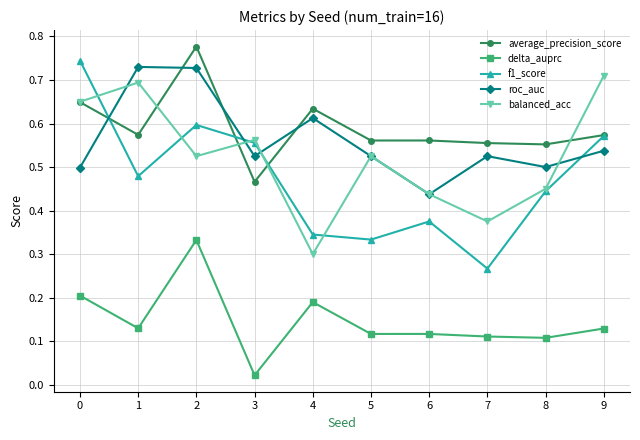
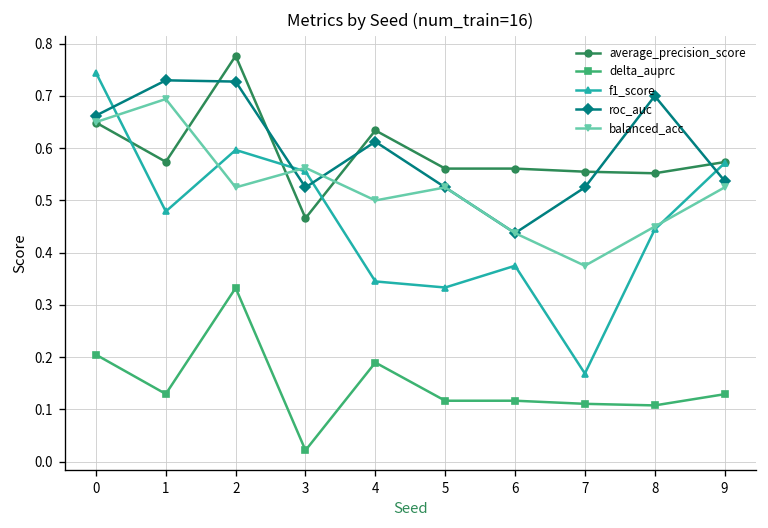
  {
    "f1_score": {
      "0": 0.74,
      "1": 0.48,
      "2": 0.60,
      "3": 0.56,
      "4": 0.34,
      "5": 0.33,
      "6": 0.38,
-     "7": 0.27
+     "7": 0.17
    },
    "roc_auc": {
-     "0": 0.50,
+     "0": 0.66,
      "1": 0.73,
      "2": 0.73,
      "3": 0.53,
      "4": 0.61,
      "7": 0.53,
-     "8": 0.5,
+     "8": 0.7,
      "9": 0.54
    },
    "balanced_acc": {
      "1": 0.69,
      "2": 0.53,
      "3": 0.56,
-     "4": 0.3,
+     "4": 0.5,
      "7": 0.38,
-     "9": 0.71
+     "9": 0.53
    }
  }
